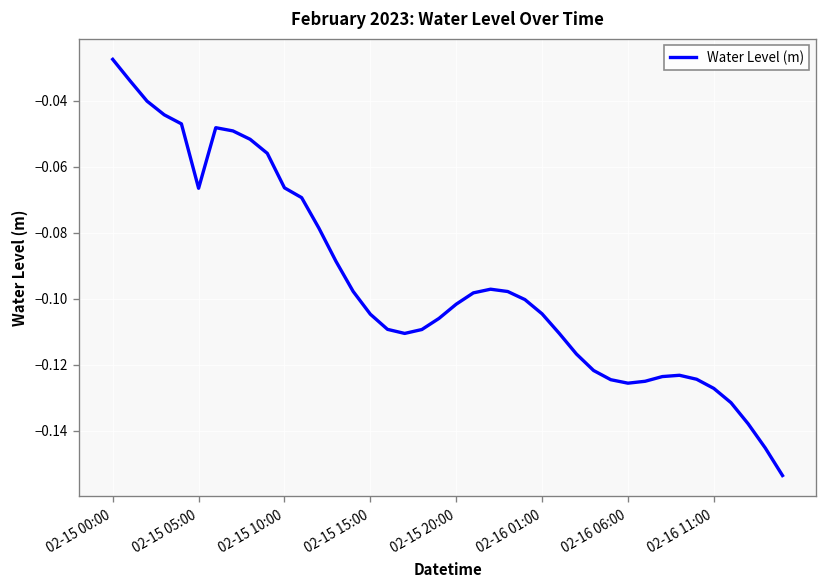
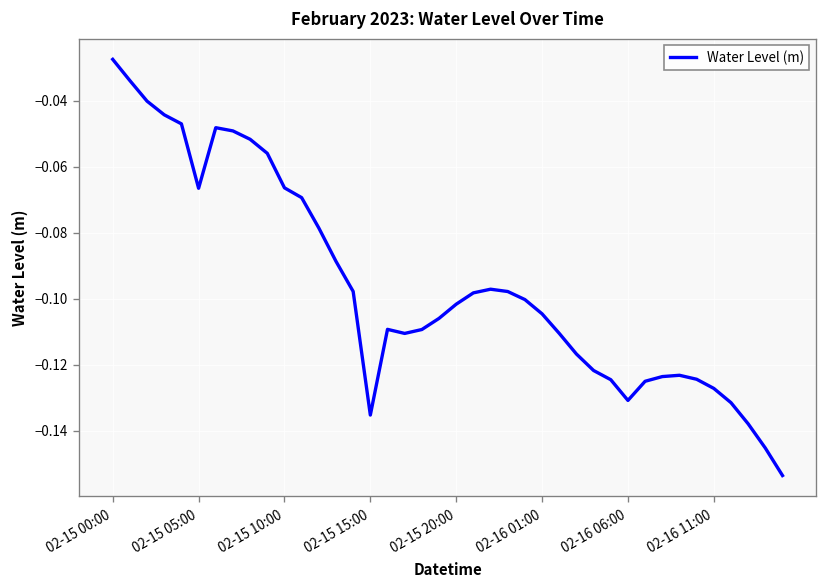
  {
    "02-15 00:00": -0.028,
    "02-15 05:00": -0.067,
    "02-15 10:00": -0.066,
-   "02-15 15:00": -0.105,
+   "02-15 15:00": -0.135,
    "02-15 20:00": -0.102,
    "02-16 01:00": -0.105,
-   "02-16 06:00": -0.126,
+   "02-16 06:00": -0.131,
    "02-16 11:00": -0.127
  }
